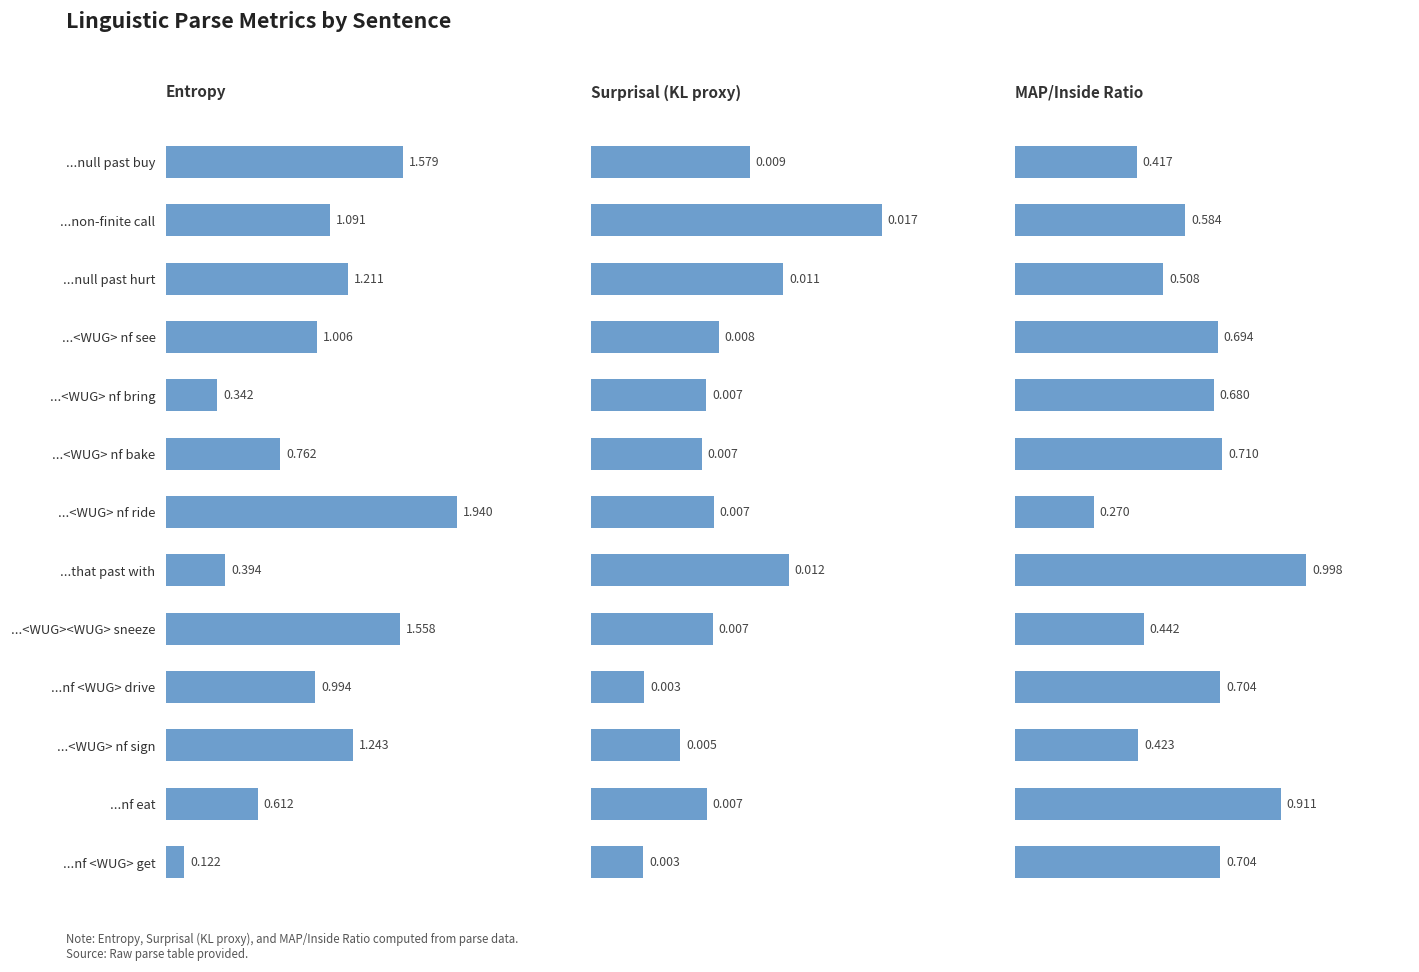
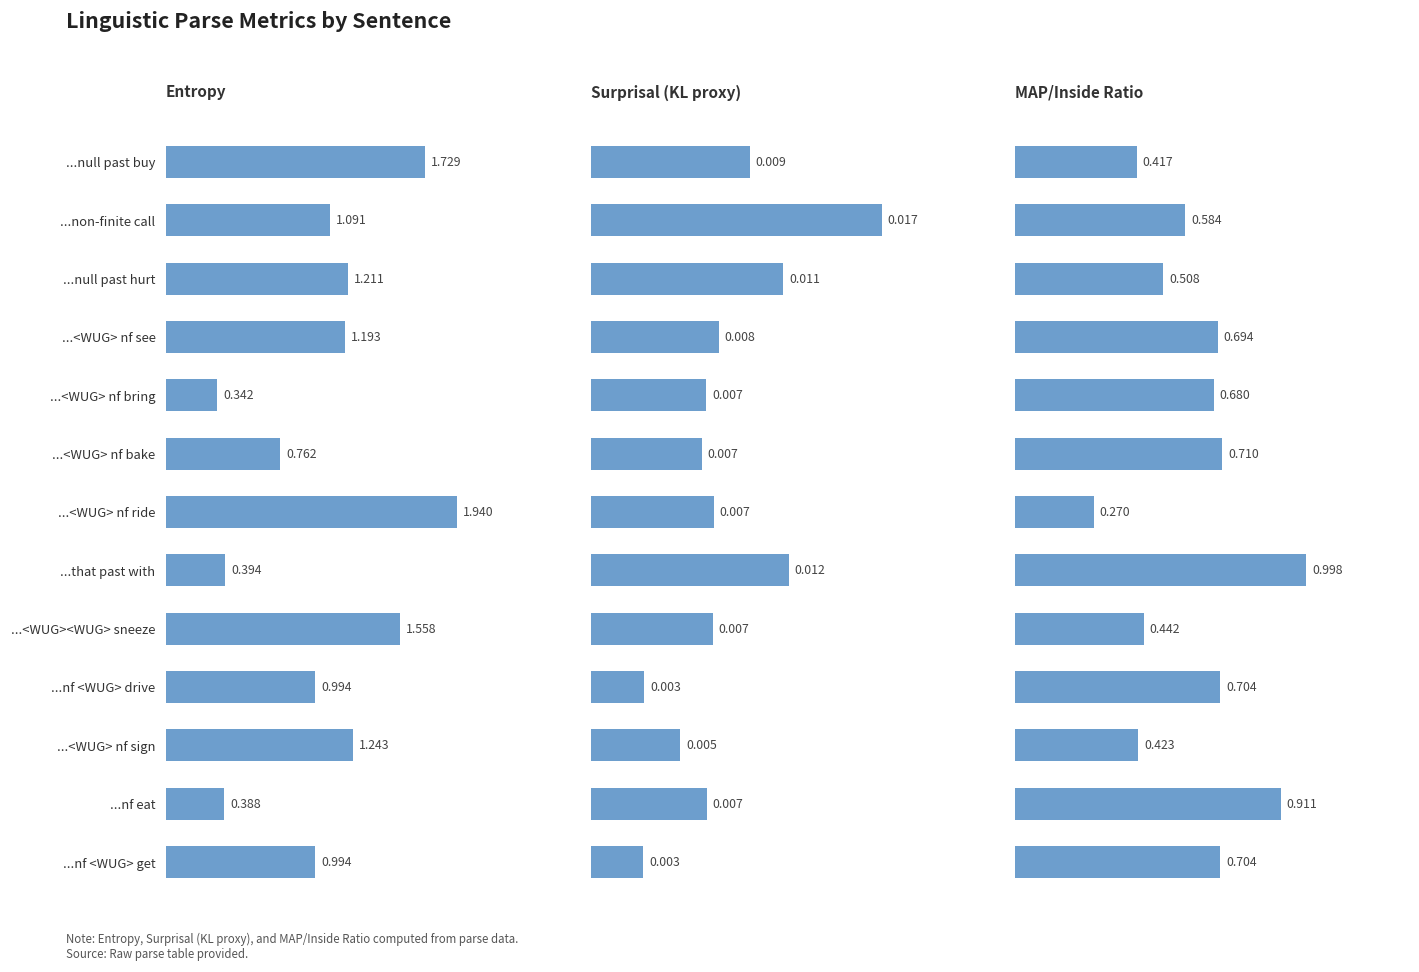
  {
    "Entropy": {
-     "...null past buy": 1.579,
+     "...null past buy": 1.729,
      "...non-finite call": 1.091,
      "...null past hurt": 1.211,
-     "...<WUG> nf see": 1.006,
+     "...<WUG> nf see": 1.193,
      "...<WUG> nf bring": 0.342,
      "...<WUG> nf bake": 0.762,
      "...<WUG> nf ride": 1.940,
      "...that past with": 0.394,
      "...<WUG><WUG> sneeze": 1.558,
      "...nf <WUG> drive": 0.994,
      "...<WUG> nf sign": 1.243,
-     "...nf eat": 0.612,
-     "...nf <WUG> get": 0.122
+     "...nf eat": 0.388,
+     "...nf <WUG> get": 0.994
    }
  }
